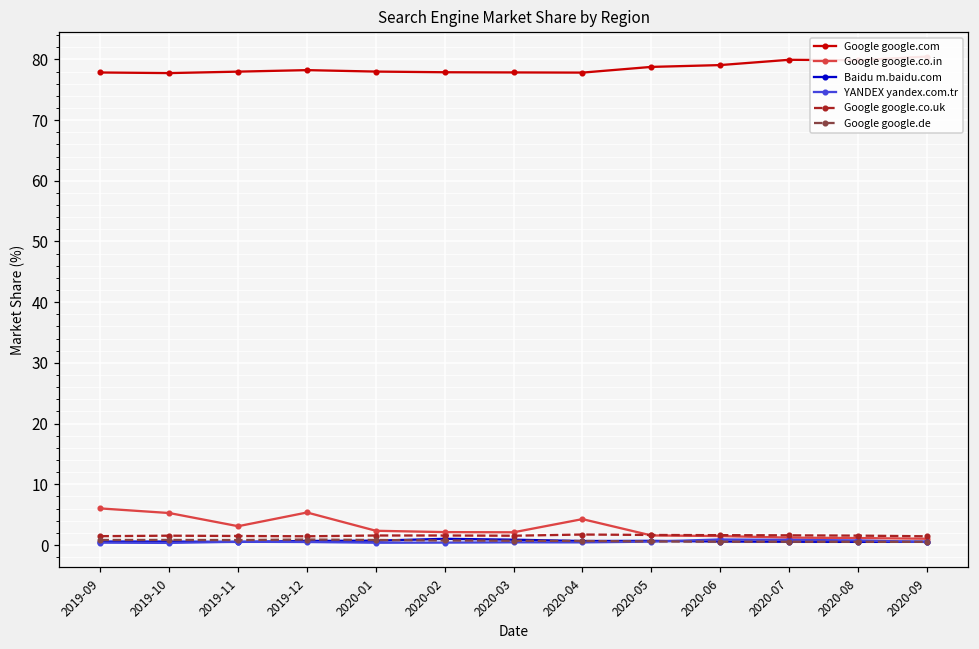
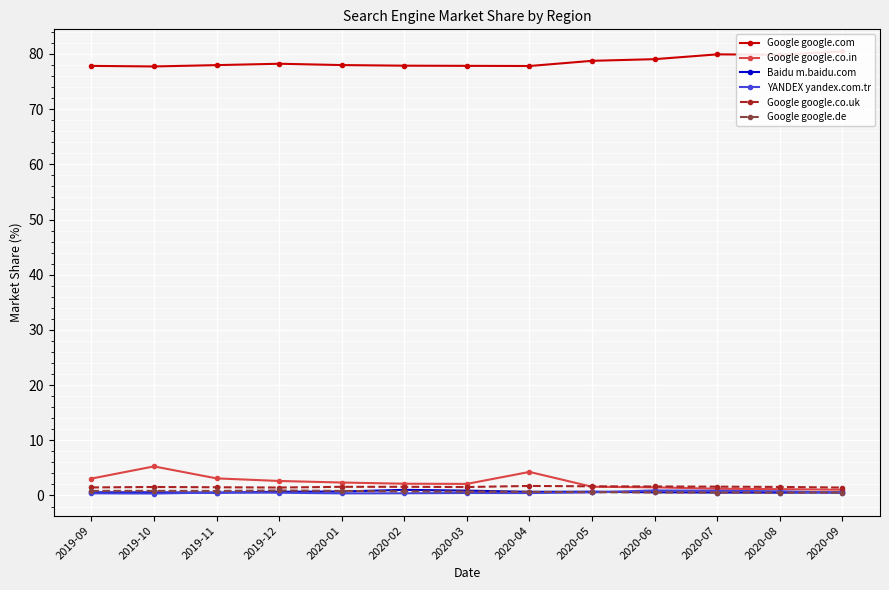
  {
    "Google google.co.in": {
-     "2019-09": 6,
+     "2019-09": 3,
      "2019-10": 5,
      "2019-11": 3,
-     "2019-12": 5,
+     "2019-12": 3,
      "2020-01": 2,
      "2020-02": 2,
      "2020-03": 2,
      "2020-04": 4
    }
  }
